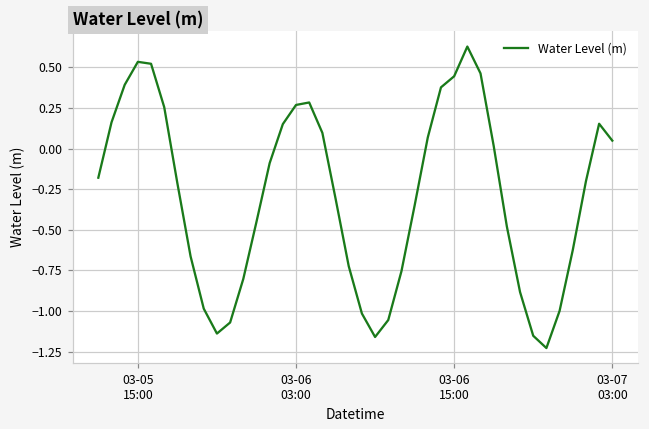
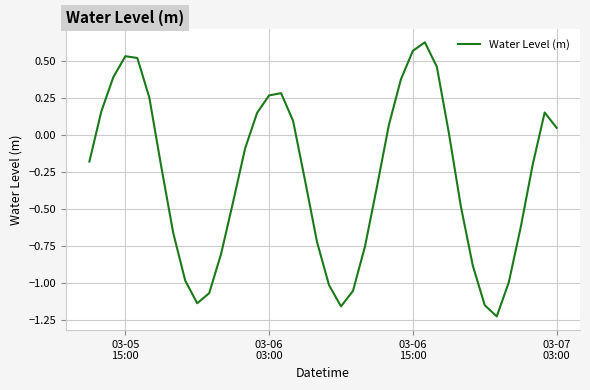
  {
    "03-05 15:00": 0.53,
    "03-06 03:00": 0.27,
-   "03-06 15:00": 0.45,
+   "03-06 15:00": 0.57,
    "03-07 03:00": 0.05
  }
